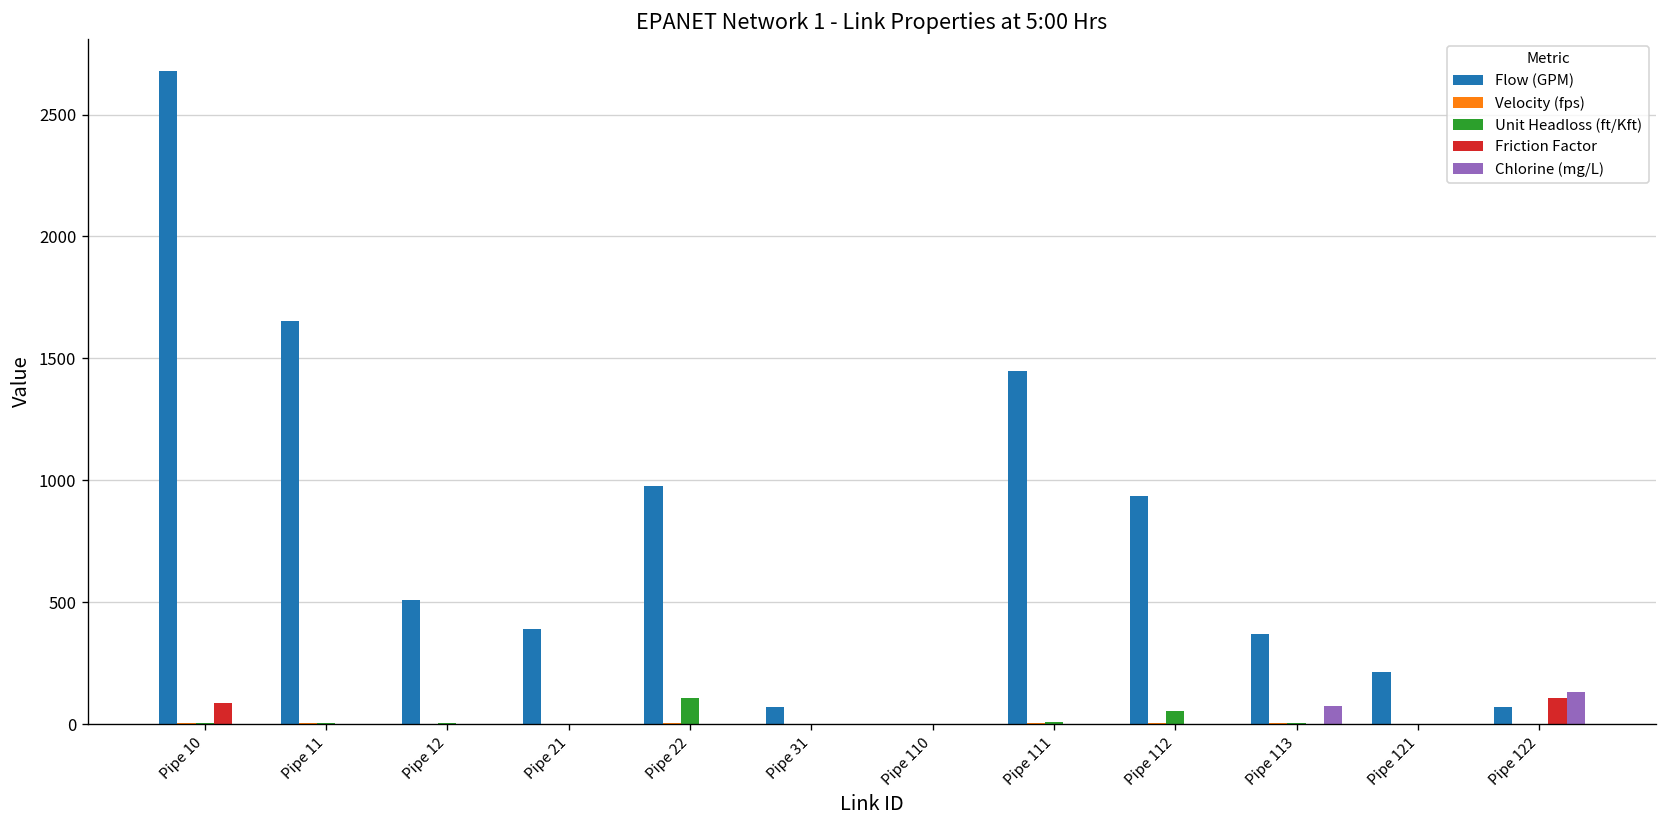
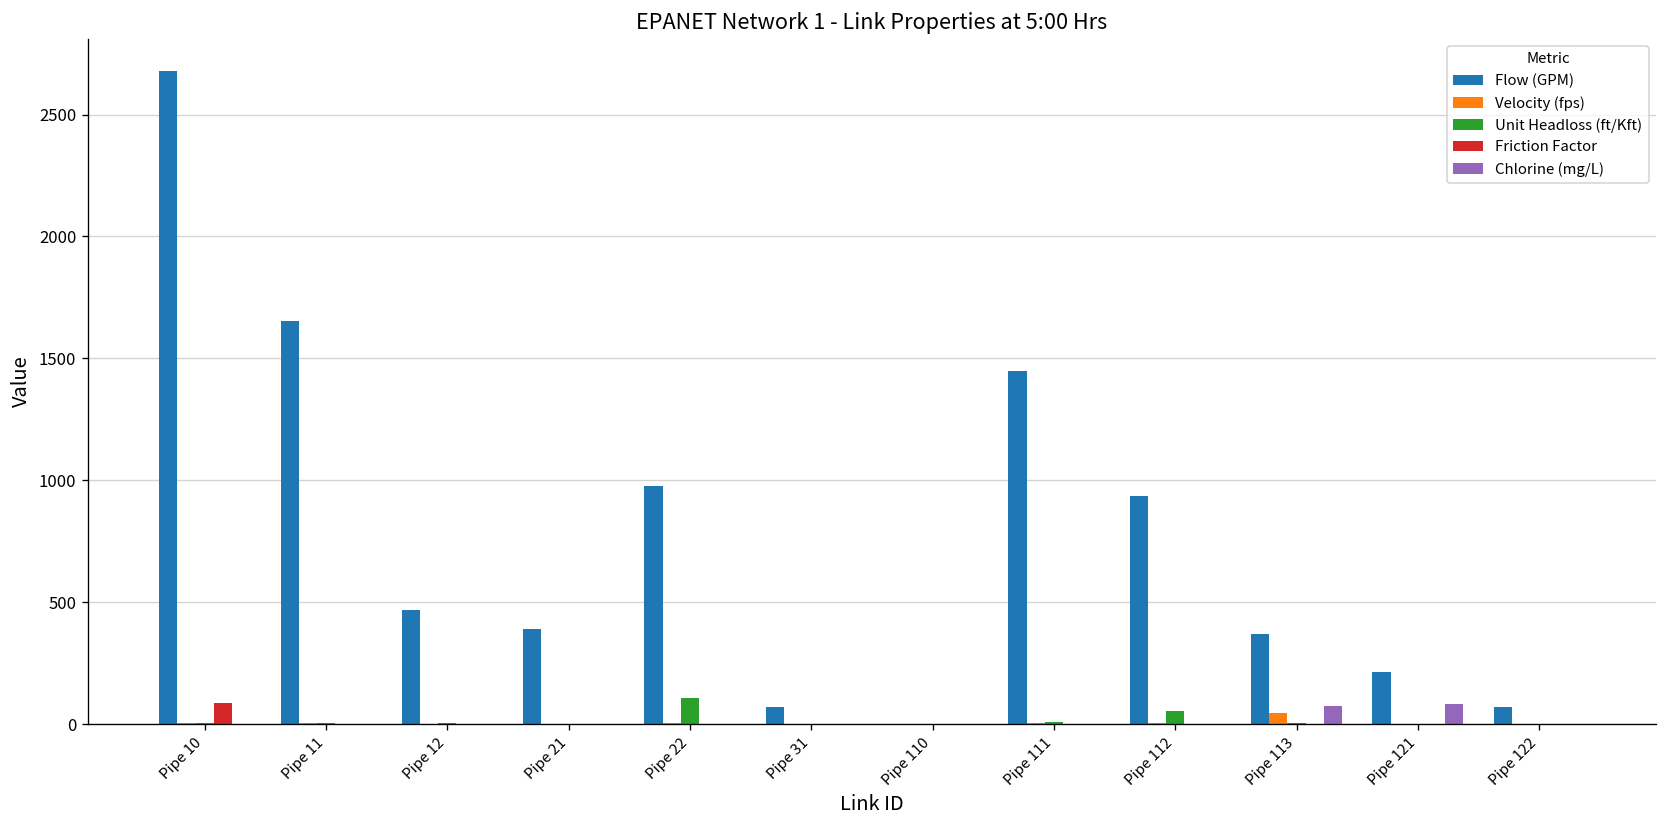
  {
    "Flow (GPM)": {
      "Pipe 10": 2680,
      "Pipe 11": 1650,
-     "Pipe 12": 510,
+     "Pipe 12": 470,
      "Pipe 21": 390,
      "Pipe 22": 980,
      "Pipe 31": 70,
      "Pipe 110": 0,
      "Pipe 111": 1450,
      "Pipe 112": 930,
      "Pipe 113": 370,
      "Pipe 121": 210,
      "Pipe 122": 70
    },
    "Velocity (fps)": {
      "Pipe 110": 0,
-     "Pipe 113": 0
+     "Pipe 113": 40
    },
    "Unit Headloss (ft/Kft)": {
      "Pipe 22": 110,
      "Pipe 110": 0,
      "Pipe 112": 50
    },
    "Friction Factor": {
      "Pipe 10": 90,
      "Pipe 110": 0,
-     "Pipe 122": 110
+     "Pipe 122": 0
    },
    "Chlorine (mg/L)": {
      "Pipe 113": 70,
-     "Pipe 121": 0,
-     "Pipe 122": 130
+     "Pipe 121": 80,
+     "Pipe 122": 0
    }
  }
